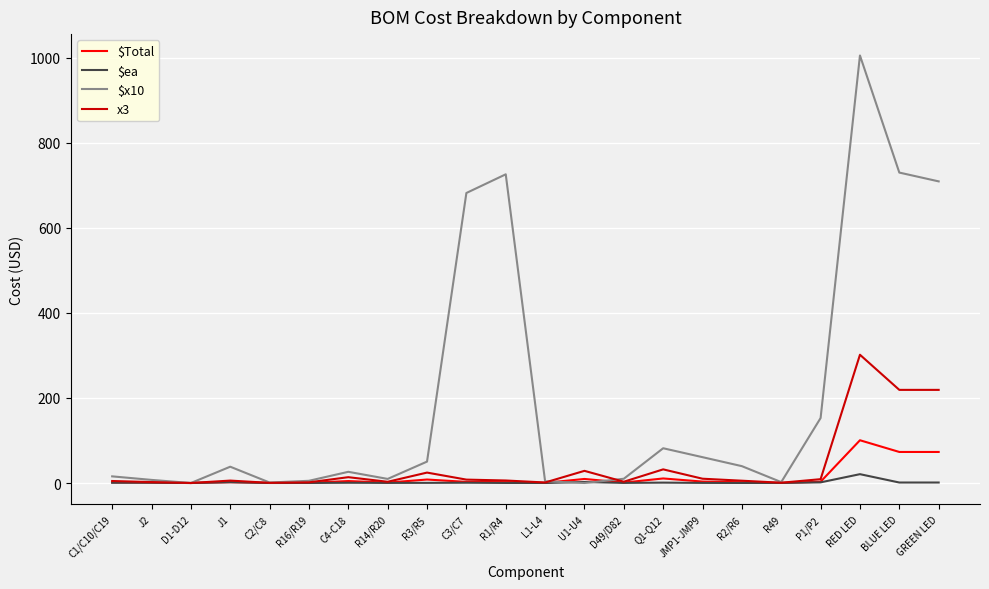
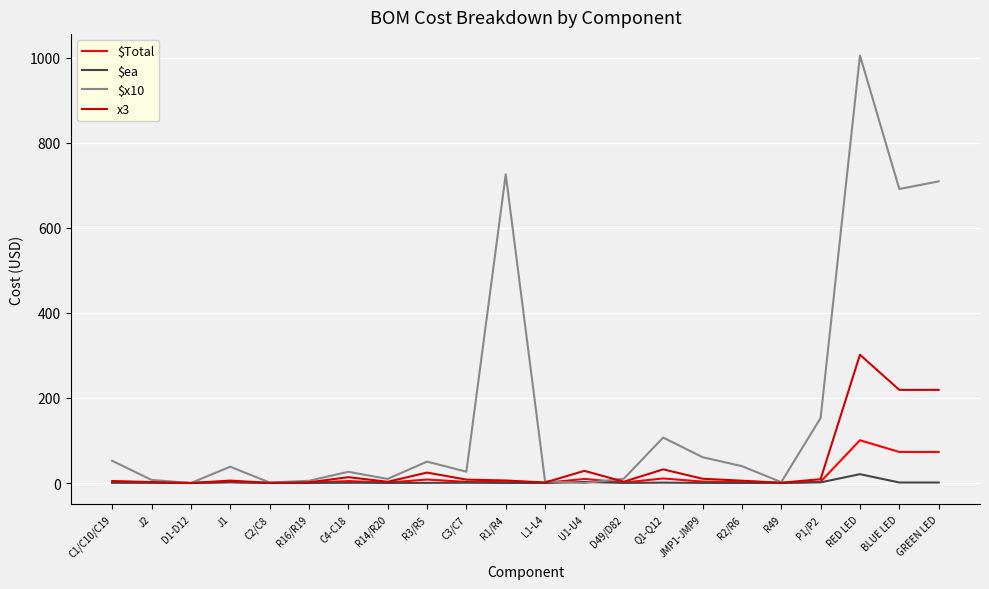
  {
    "$ea": {
      "R3/R5": 0,
      "Q1-Q12": 0,
      "RED LED": 20,
      "BLUE LED": 0,
      "GREEN LED": 0
    },
    "$x10": {
-     "C1/C10/C19": 20,
+     "C1/C10/C19": 50,
      "J1": 40,
      "C4-C18": 30,
      "R14/R20": 10,
      "R3/R5": 50,
-     "C3/C7": 680,
+     "C3/C7": 30,
      "R1/R4": 730,
      "D49/D82": 10,
-     "Q1-Q12": 80,
+     "Q1-Q12": 110,
      "JMP1-JMP9": 60,
      "R2/R6": 40,
      "P1/P2": 150,
      "RED LED": 1000,
-     "BLUE LED": 730,
+     "BLUE LED": 690,
      "GREEN LED": 710
    }
  }
